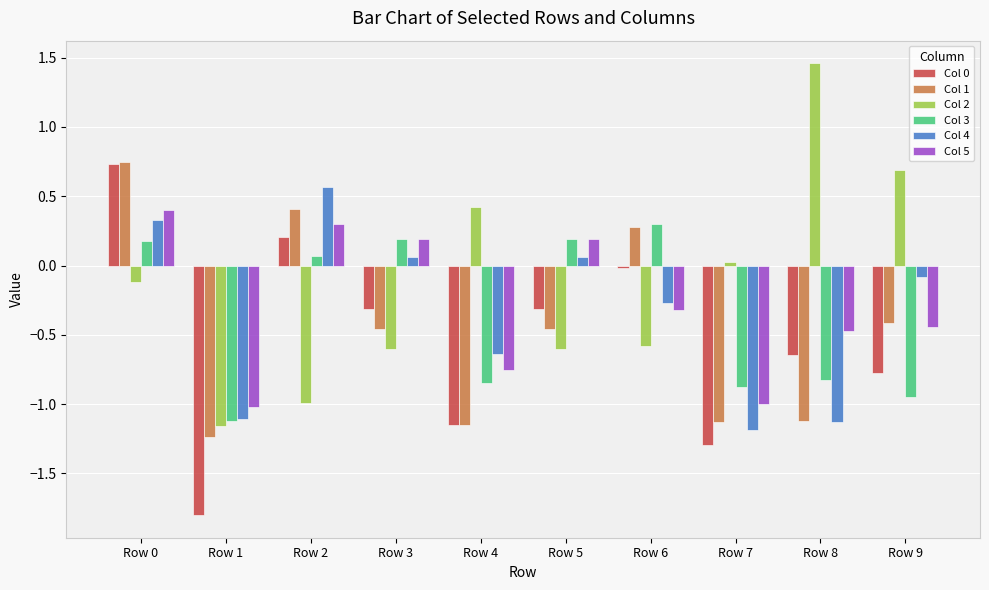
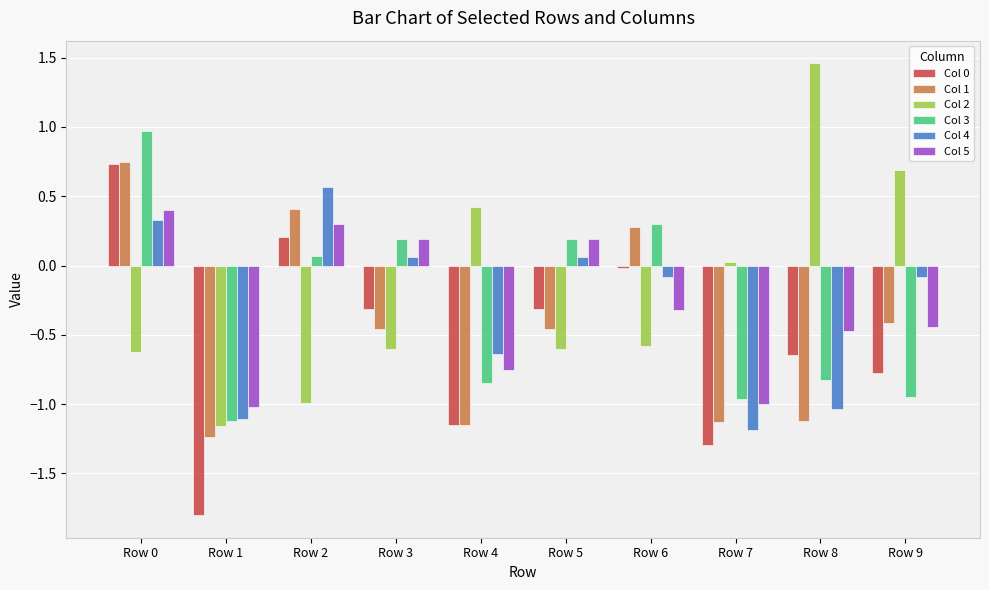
  {
    "Col 2": {
-     "Row 0": -0.12,
+     "Row 0": -0.62,
      "Row 1": -1.16,
      "Row 2": -0.99,
      "Row 3": -0.60,
      "Row 4": 0.42,
      "Row 5": -0.60,
      "Row 6": -0.58,
      "Row 7": 0.03,
      "Row 8": 1.46,
      "Row 9": 0.69
    },
    "Col 3": {
-     "Row 0": 0.17,
+     "Row 0": 0.97,
      "Row 1": -1.12,
      "Row 2": 0.07,
      "Row 3": 0.19,
      "Row 4": -0.85,
      "Row 5": 0.19,
      "Row 6": 0.30,
-     "Row 7": -0.88,
+     "Row 7": -0.96,
      "Row 8": -0.83,
      "Row 9": -0.95
    },
    "Col 4": {
      "Row 0": 0.33,
      "Row 1": -1.10,
      "Row 2": 0.57,
      "Row 3": 0.06,
      "Row 4": -0.64,
      "Row 5": 0.06,
-     "Row 6": -0.27,
+     "Row 6": -0.08,
      "Row 7": -1.18,
-     "Row 8": -1.13,
+     "Row 8": -1.03,
      "Row 9": -0.09
    },
    "Col 5": {
      "Row 0": 0.40,
      "Row 1": -1.02,
      "Row 2": 0.30,
      "Row 3": 0.19,
      "Row 4": -0.75,
      "Row 5": 0.19,
      "Row 6": -0.32,
      "Row 7": -1.00,
      "Row 8": -0.47,
      "Row 9": -0.44
    }
  }
